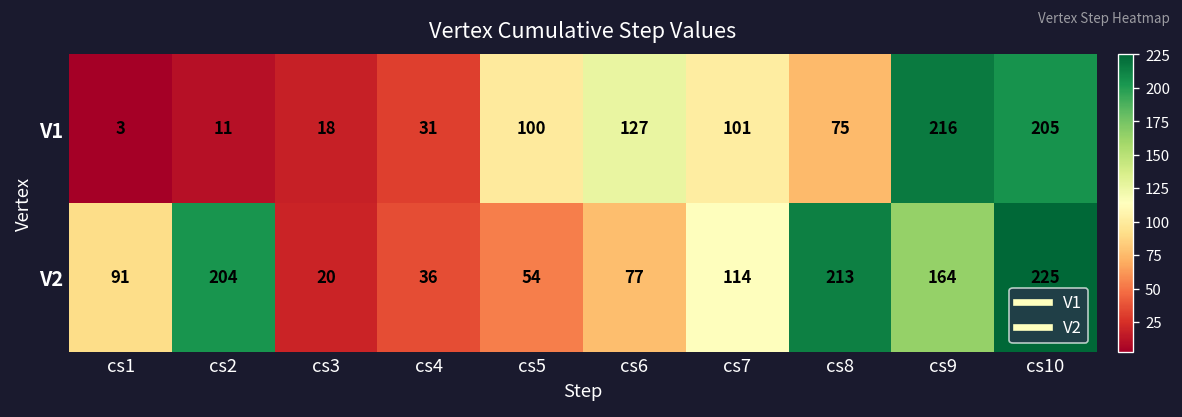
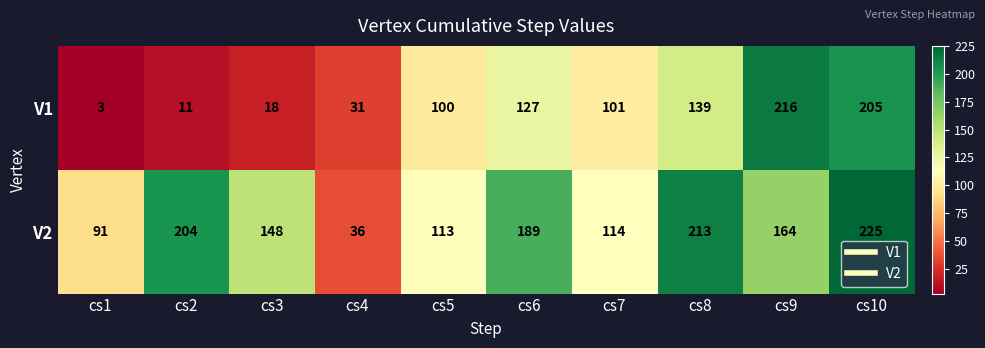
  {
    "V1": {
      "cs1": 3,
      "cs2": 11,
      "cs3": 18,
      "cs4": 31,
      "cs5": 100,
      "cs6": 127,
      "cs7": 101,
-     "cs8": 75,
+     "cs8": 139,
      "cs9": 216,
      "cs10": 205
    },
    "V2": {
      "cs1": 91,
      "cs2": 204,
-     "cs3": 20,
+     "cs3": 148,
      "cs4": 36,
-     "cs5": 54,
-     "cs6": 77,
+     "cs5": 113,
+     "cs6": 189,
      "cs7": 114,
      "cs8": 213,
      "cs9": 164,
      "cs10": 225
    }
  }
